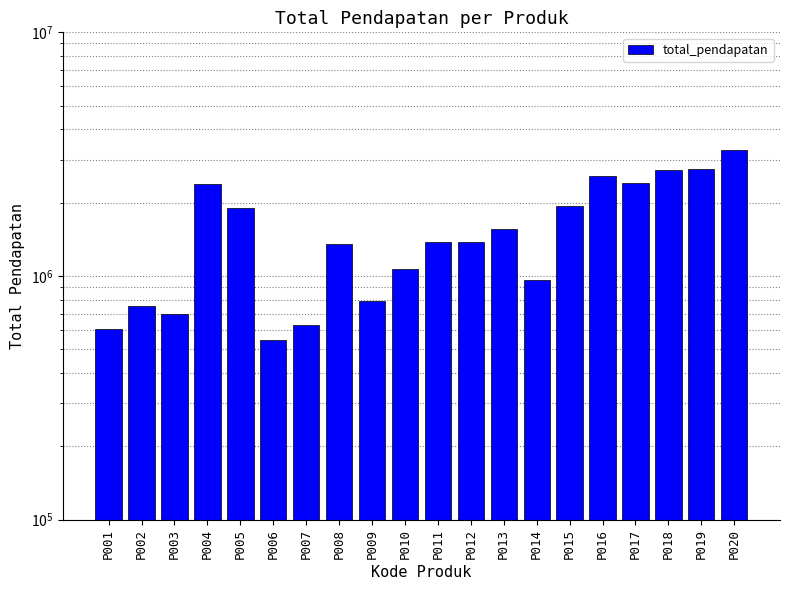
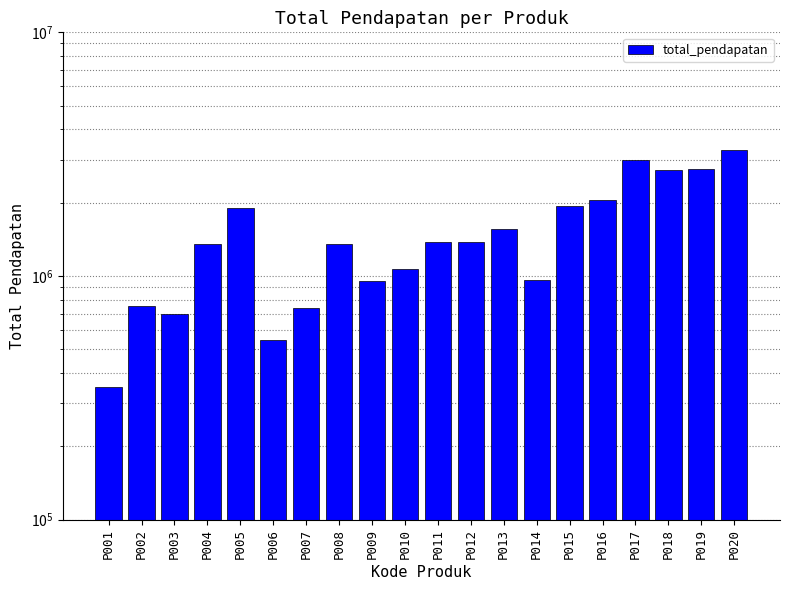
  {
-   "P001": 610000,
+   "P001": 350000,
    "P002": 750000,
    "P003": 700000,
-   "P004": 2400000,
+   "P004": 1400000,
    "P005": 1900000,
    "P006": 550000,
-   "P007": 630000,
+   "P007": 740000,
    "P008": 1300000,
-   "P009": 790000,
+   "P009": 960000,
    "P010": 1100000,
    "P011": 1400000,
    "P012": 1400000,
    "P013": 1600000,
    "P014": 960000,
    "P015": 1900000,
-   "P016": 2600000,
-   "P017": 2400000,
+   "P016": 2100000,
+   "P017": 3000000,
    "P018": 2700000,
    "P019": 2800000,
    "P020": 3300000
  }
